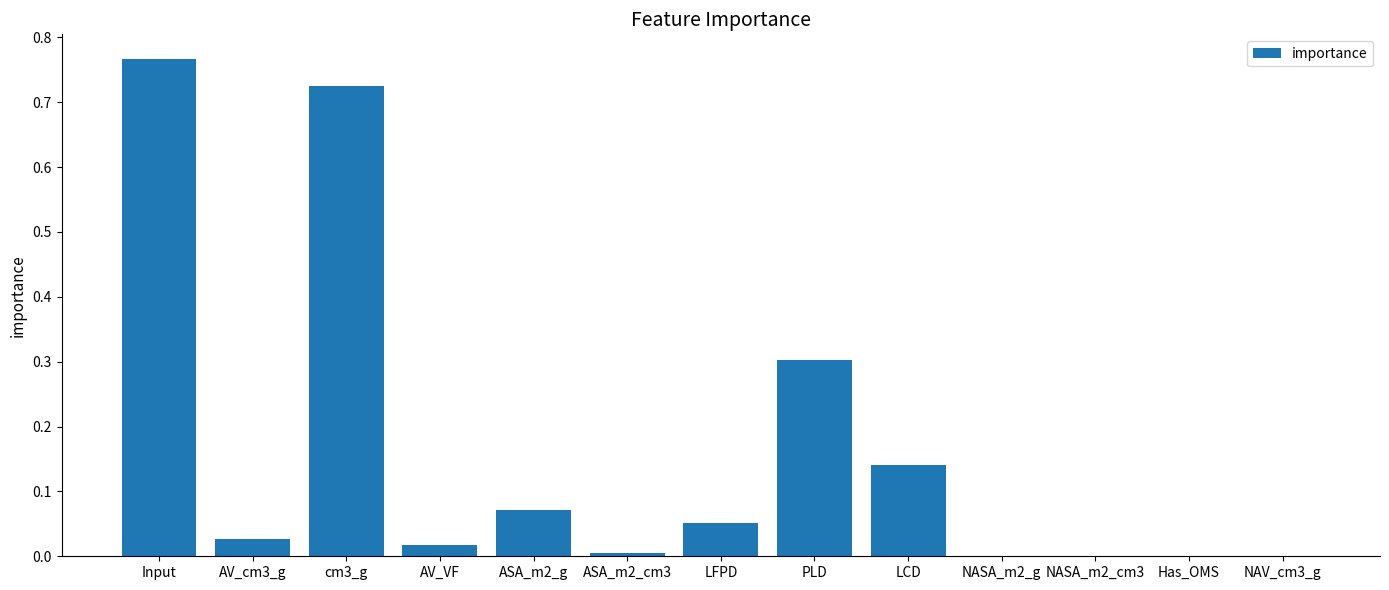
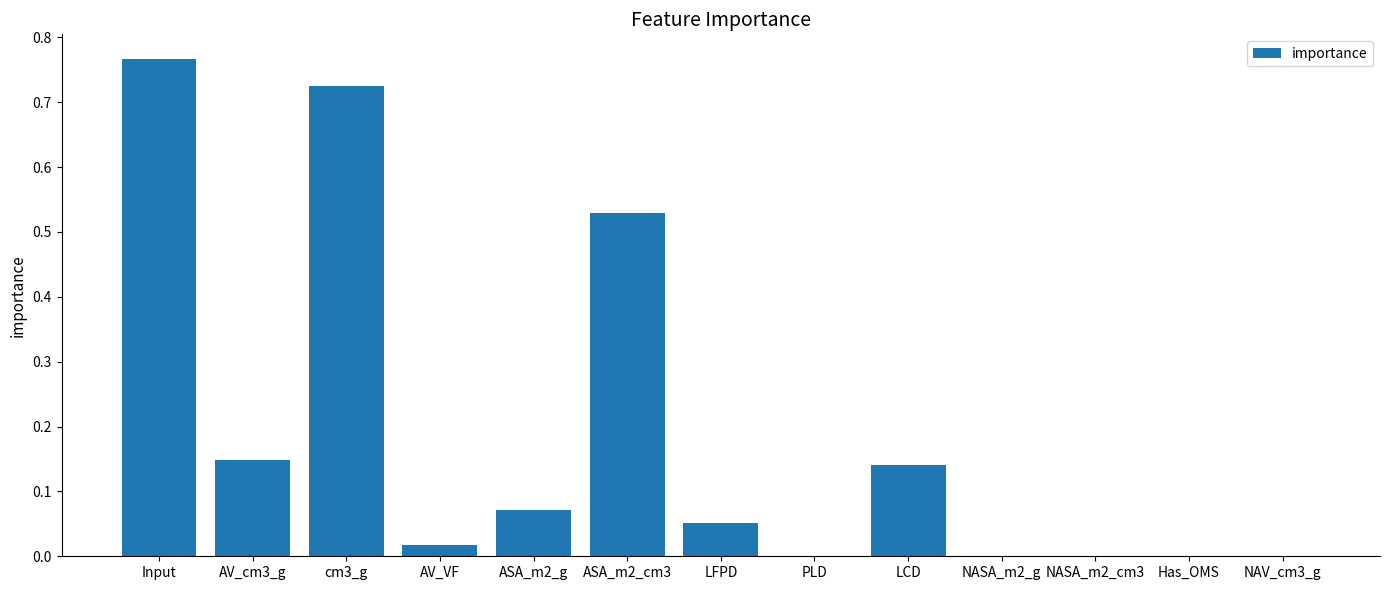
  {
    "Input": 0.77,
-   "AV_cm3_g": 0.03,
+   "AV_cm3_g": 0.15,
    "cm3_g": 0.73,
    "AV_VF": 0.02,
    "ASA_m2_g": 0.07,
-   "ASA_m2_cm3": 0.01,
+   "ASA_m2_cm3": 0.53,
    "LFPD": 0.05,
-   "PLD": 0.30,
+   "PLD": 0.00,
    "LCD": 0.14
  }
